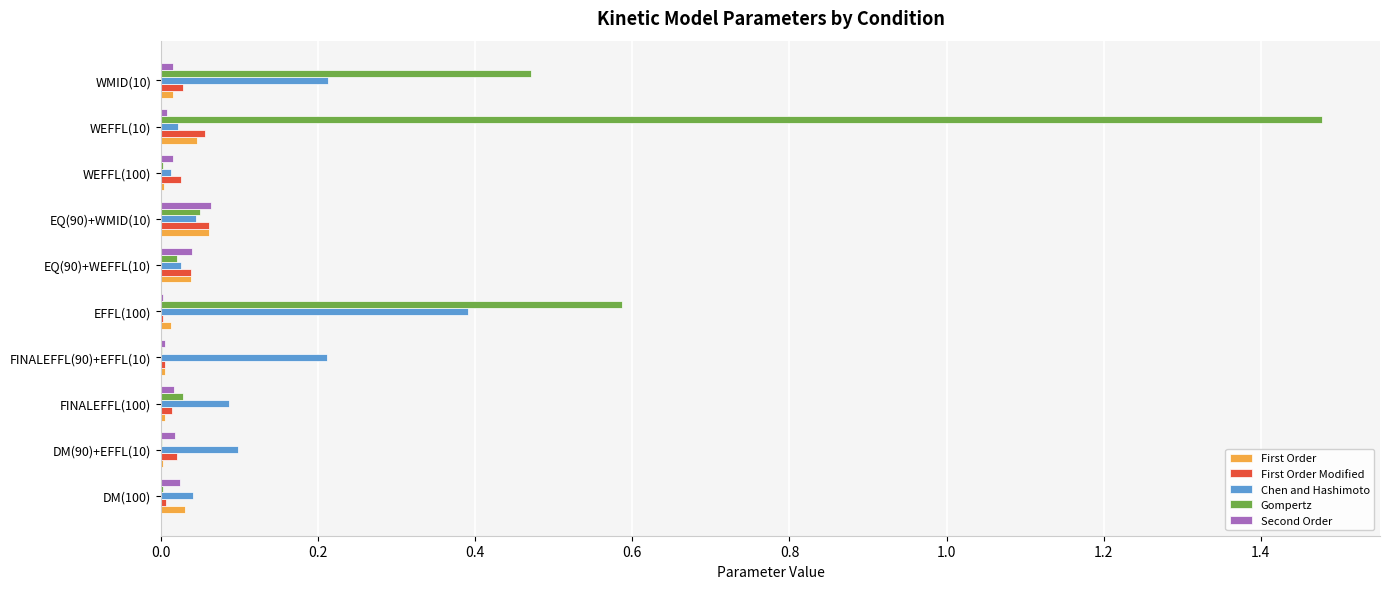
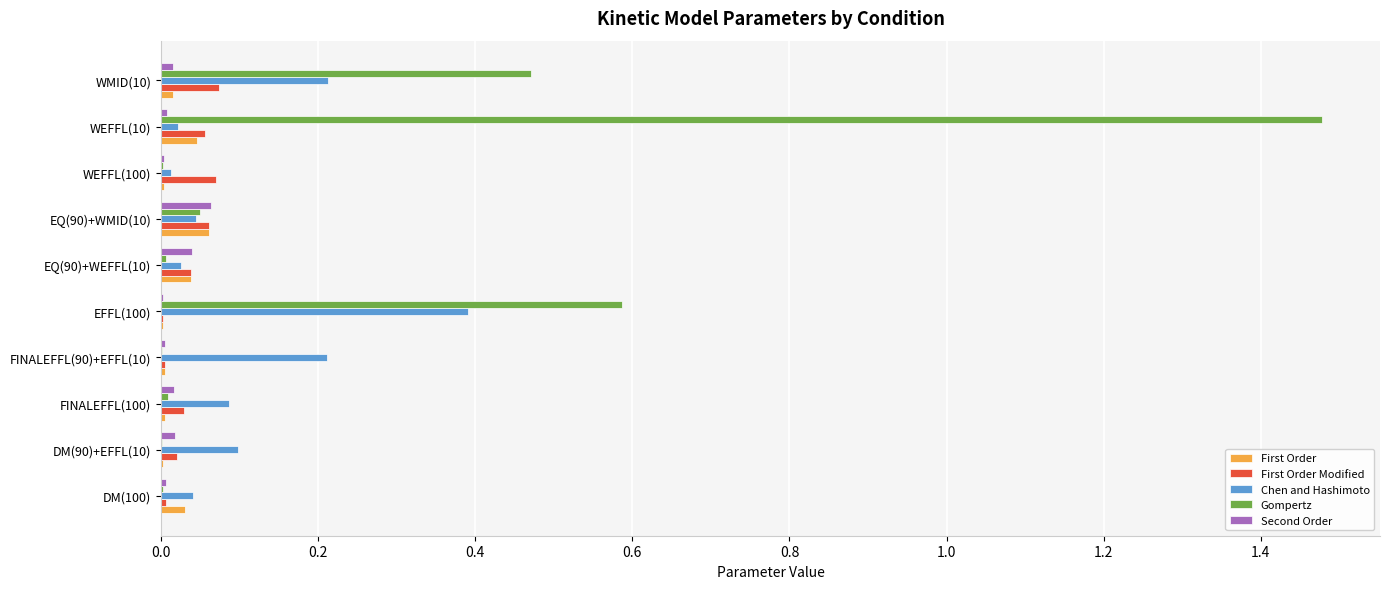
  {
    "First Order": {
      "WMID(10)": 0.01,
      "WEFFL(10)": 0.05,
      "WEFFL(100)": 0.00,
      "EQ(90)+WMID(10)": 0.06,
      "EQ(90)+WEFFL(10)": 0.04,
-     "EFFL(100)": 0.01,
+     "EFFL(100)": 0.00,
      "FINALEFFL(90)+EFFL(10)": 0.01,
      "FINALEFFL(100)": 0.01,
      "DM(100)": 0.03
    },
    "First Order Modified": {
-     "WMID(10)": 0.03,
+     "WMID(10)": 0.07,
      "WEFFL(10)": 0.06,
-     "WEFFL(100)": 0.03,
+     "WEFFL(100)": 0.07,
      "EQ(90)+WMID(10)": 0.06,
      "EQ(90)+WEFFL(10)": 0.04,
      "FINALEFFL(90)+EFFL(10)": 0.01,
-     "FINALEFFL(100)": 0.01,
+     "FINALEFFL(100)": 0.03,
      "DM(90)+EFFL(10)": 0.02,
      "DM(100)": 0.01
    },
    "Chen and Hashimoto": {
      "WMID(10)": 0.21,
      "WEFFL(10)": 0.02,
      "WEFFL(100)": 0.01,
      "EQ(90)+WMID(10)": 0.04,
      "EQ(90)+WEFFL(10)": 0.03,
      "EFFL(100)": 0.39,
      "FINALEFFL(90)+EFFL(10)": 0.21,
      "FINALEFFL(100)": 0.09,
      "DM(90)+EFFL(10)": 0.10,
      "DM(100)": 0.04
    },
    "Gompertz": {
      "WMID(10)": 0.47,
      "WEFFL(10)": 1.48,
      "EQ(90)+WMID(10)": 0.05,
-     "EQ(90)+WEFFL(10)": 0.02,
+     "EQ(90)+WEFFL(10)": 0.01,
      "EFFL(100)": 0.59,
-     "FINALEFFL(100)": 0.03
+     "FINALEFFL(100)": 0.01
    },
    "Second Order": {
      "WMID(10)": 0.02,
      "WEFFL(10)": 0.01,
-     "WEFFL(100)": 0.01,
+     "WEFFL(100)": 0.00,
      "EQ(90)+WMID(10)": 0.06,
      "EQ(90)+WEFFL(10)": 0.04,
      "FINALEFFL(90)+EFFL(10)": 0.01,
      "FINALEFFL(100)": 0.02,
      "DM(90)+EFFL(10)": 0.02,
-     "DM(100)": 0.02
+     "DM(100)": 0.01
    }
  }
